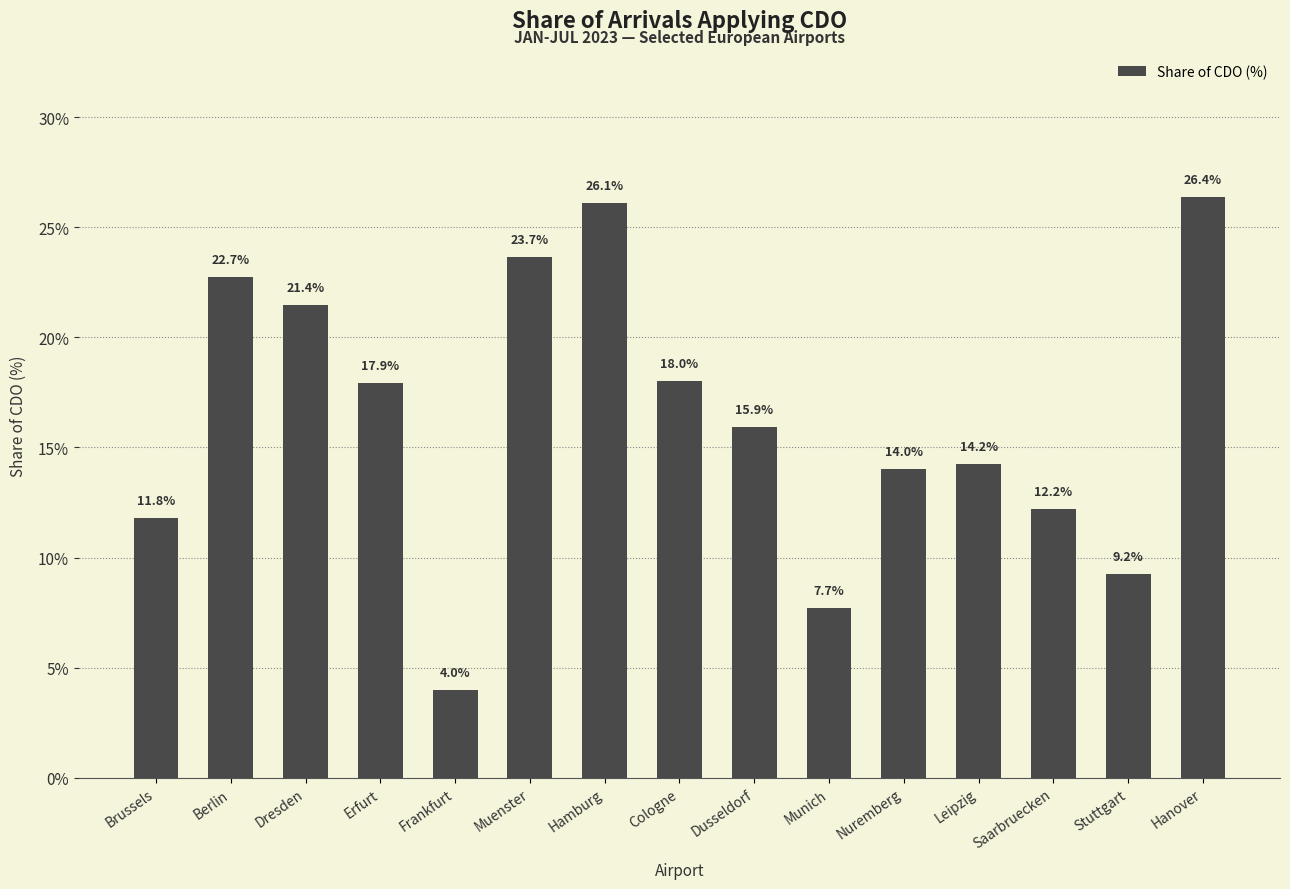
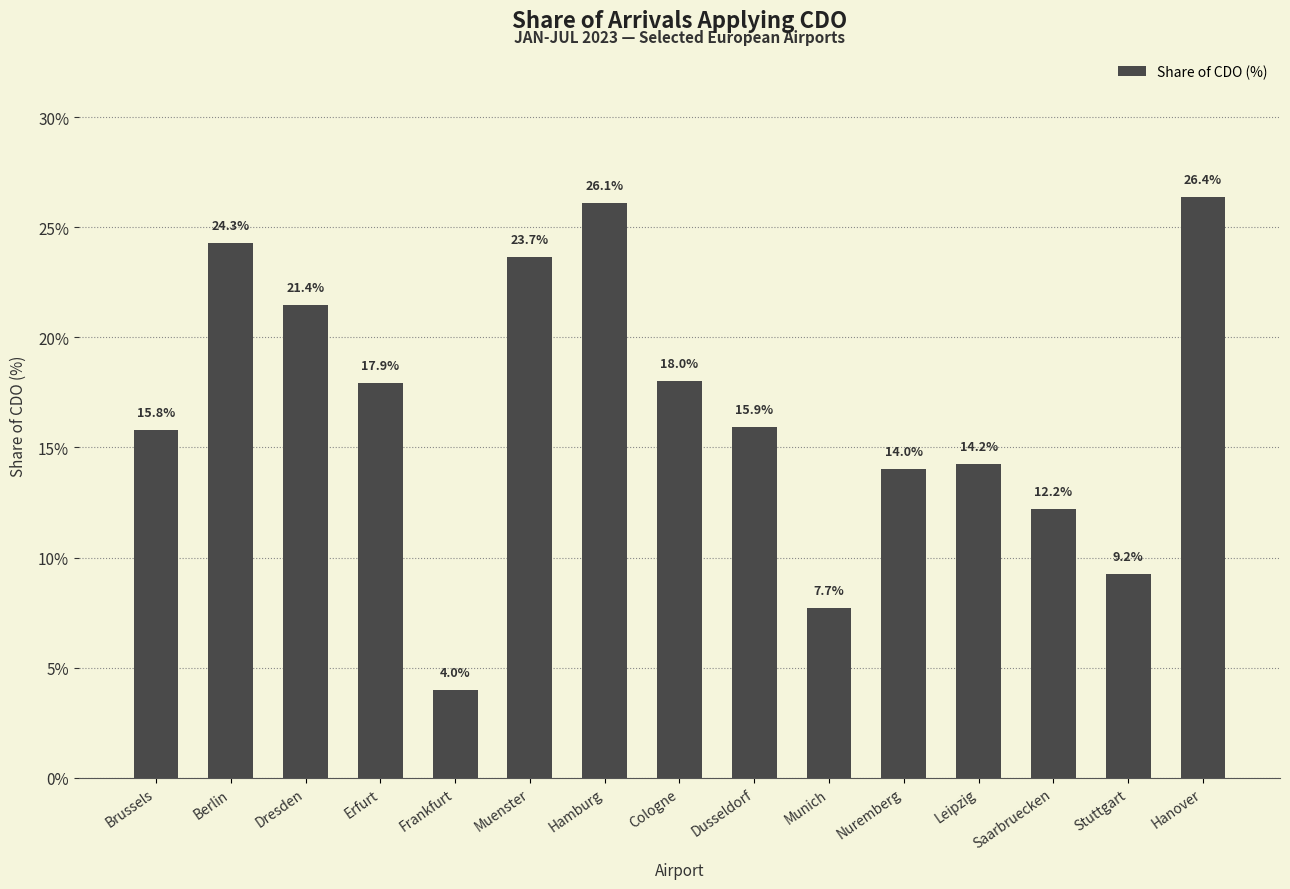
  {
-   "Brussels": "11.8%",
-   "Berlin": "22.7%",
+   "Brussels": "15.8%",
+   "Berlin": "24.3%",
    "Dresden": "21.4%",
    "Erfurt": "17.9%",
    "Frankfurt": "4.0%",
    "Muenster": "23.7%",
    "Hamburg": "26.1%",
    "Cologne": "18.0%",
    "Dusseldorf": "15.9%",
    "Munich": "7.7%",
    "Nuremberg": "14.0%",
    "Leipzig": "14.2%",
    "Saarbruecken": "12.2%",
    "Stuttgart": "9.2%",
    "Hanover": "26.4%"
  }
